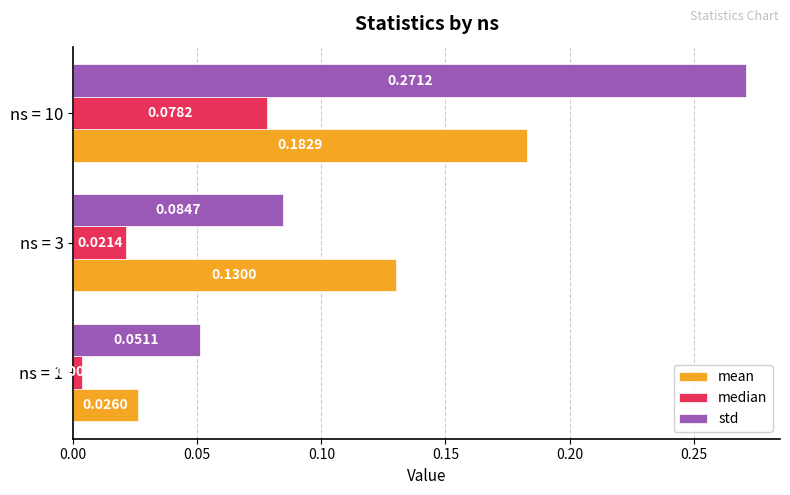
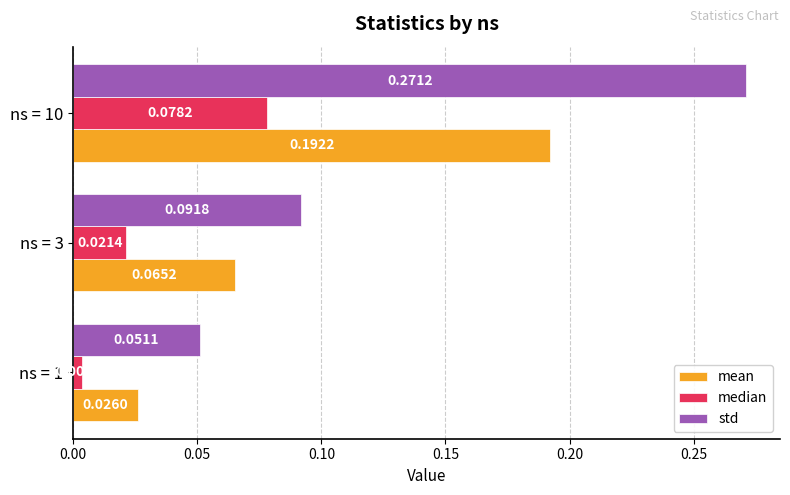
  {
    "mean": {
-     "ns = 10": 0.1829,
-     "ns = 3": 0.1300,
+     "ns = 10": 0.1922,
+     "ns = 3": 0.0652,
      "ns = 1": 0.0260
    },
    "median": {
      "ns = 10": 0.0782,
      "ns = 3": 0.0214
    },
    "std": {
      "ns = 10": 0.2712,
-     "ns = 3": 0.0847,
+     "ns = 3": 0.0918,
      "ns = 1": 0.0511
    }
  }
